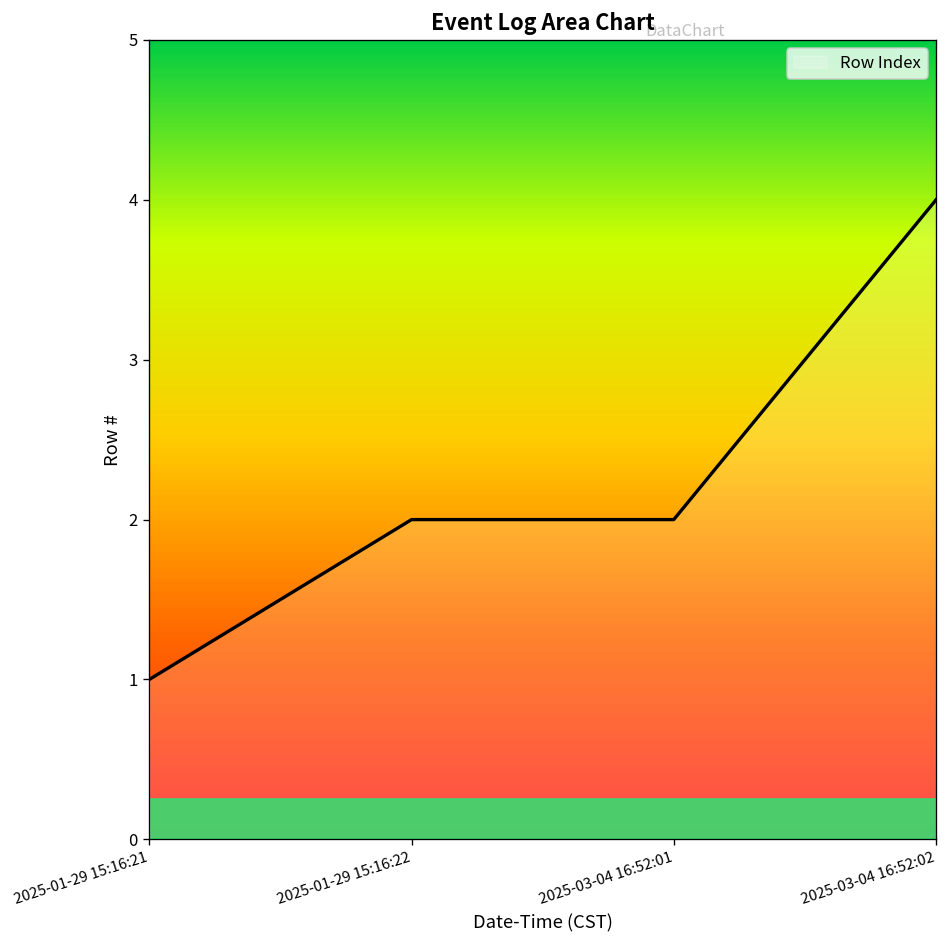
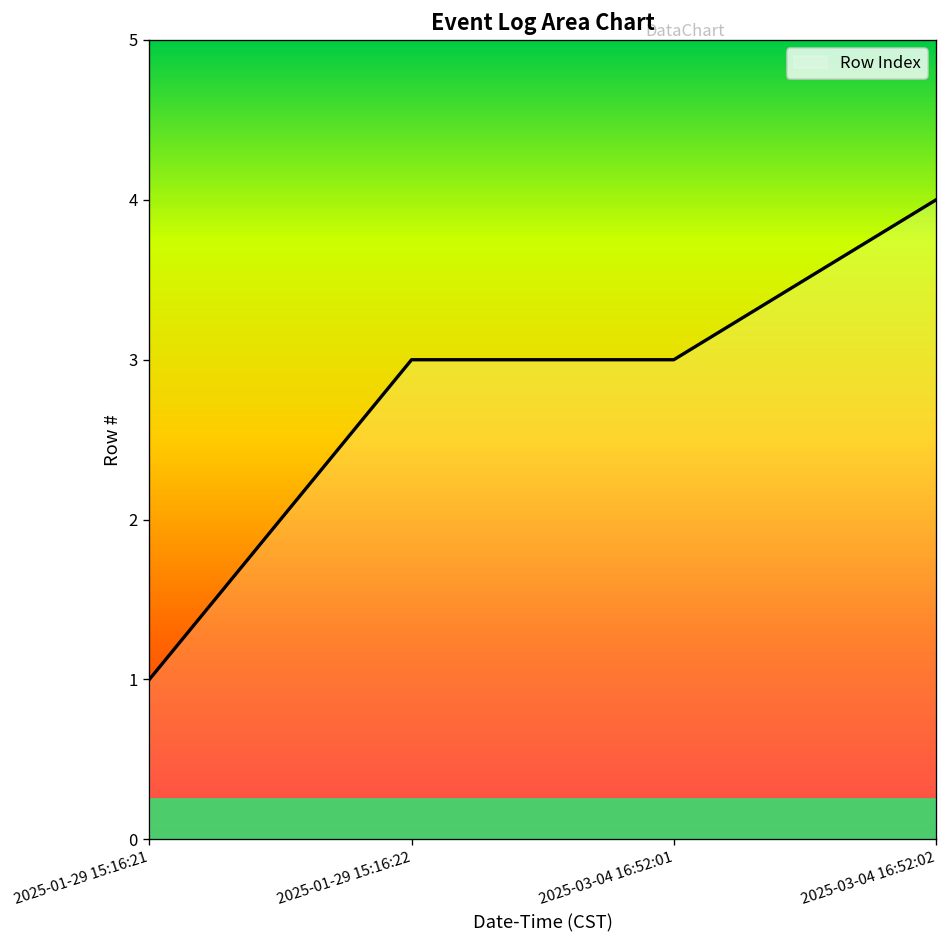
  {
    "2025-01-29 15:16:21": 1,
-   "2025-01-29 15:16:22": 2,
-   "2025-03-04 16:52:01": 2,
+   "2025-01-29 15:16:22": 3,
+   "2025-03-04 16:52:01": 3,
    "2025-03-04 16:52:02": 4
  }
